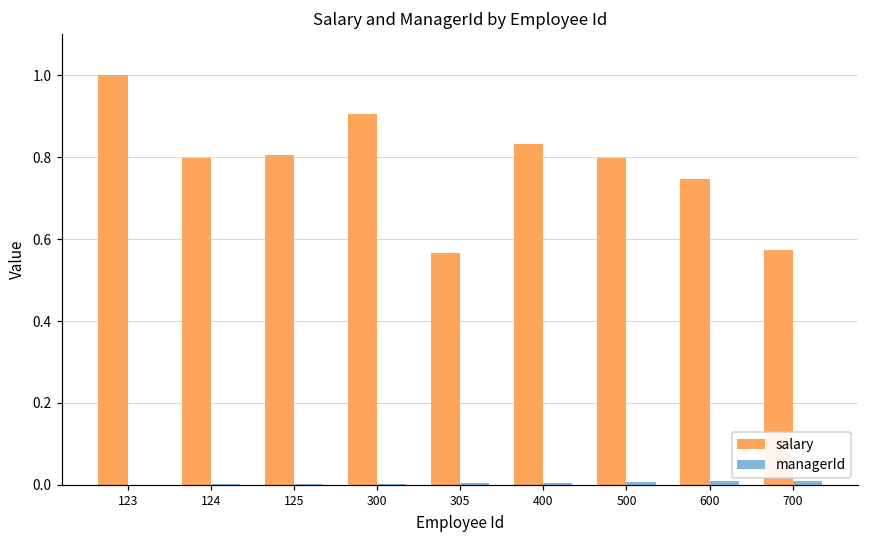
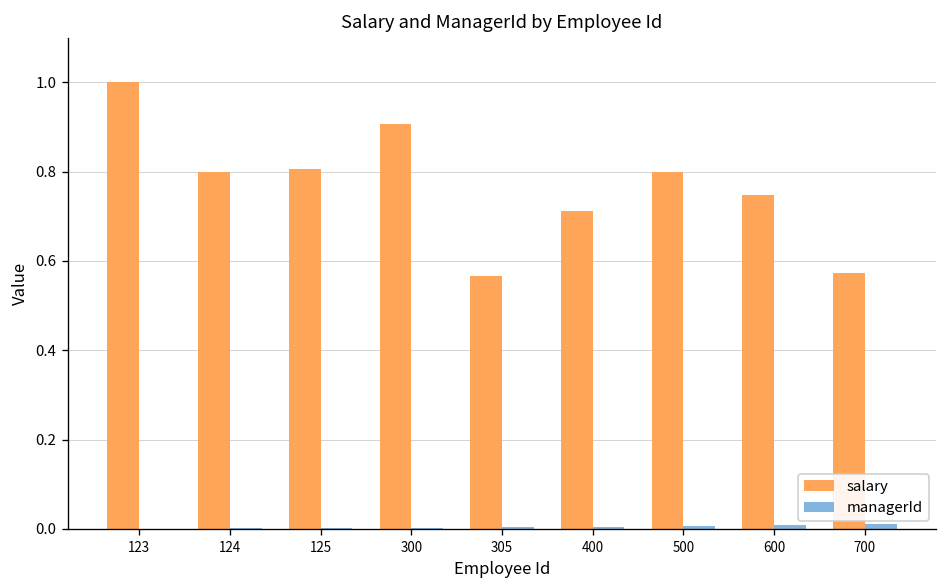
  {
    "salary": {
      "123": 1.00,
      "124": 0.80,
      "125": 0.81,
      "300": 0.91,
      "305": 0.57,
-     "400": 0.83,
+     "400": 0.71,
      "500": 0.80,
      "600": 0.75,
      "700": 0.57
    },
    "managerId": {
      "123": 0.00,
      "600": 0.01,
      "700": 0.01
    }
  }
